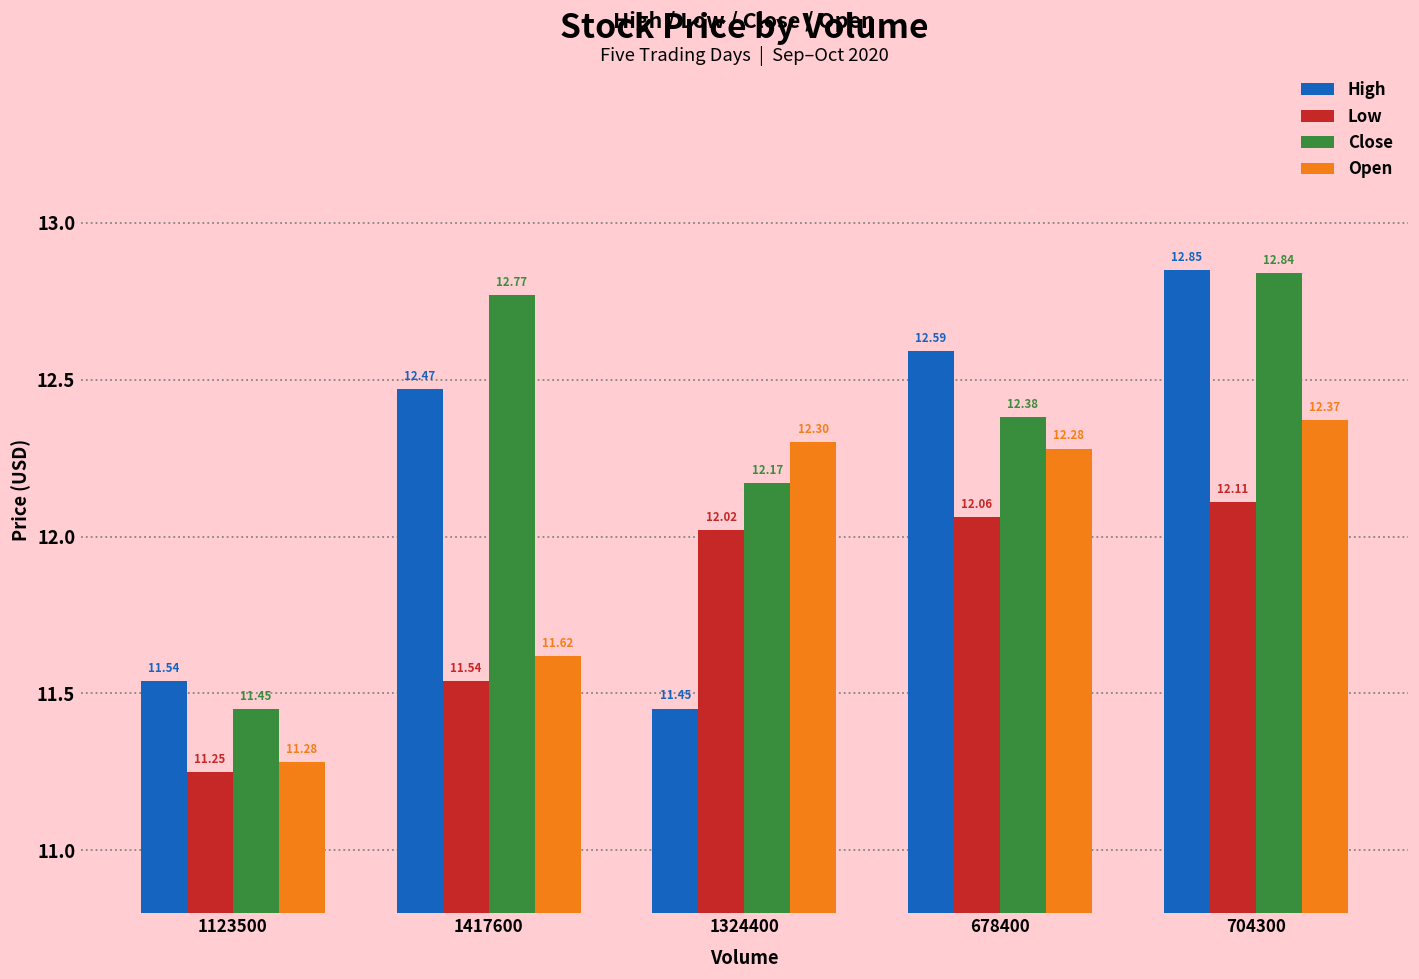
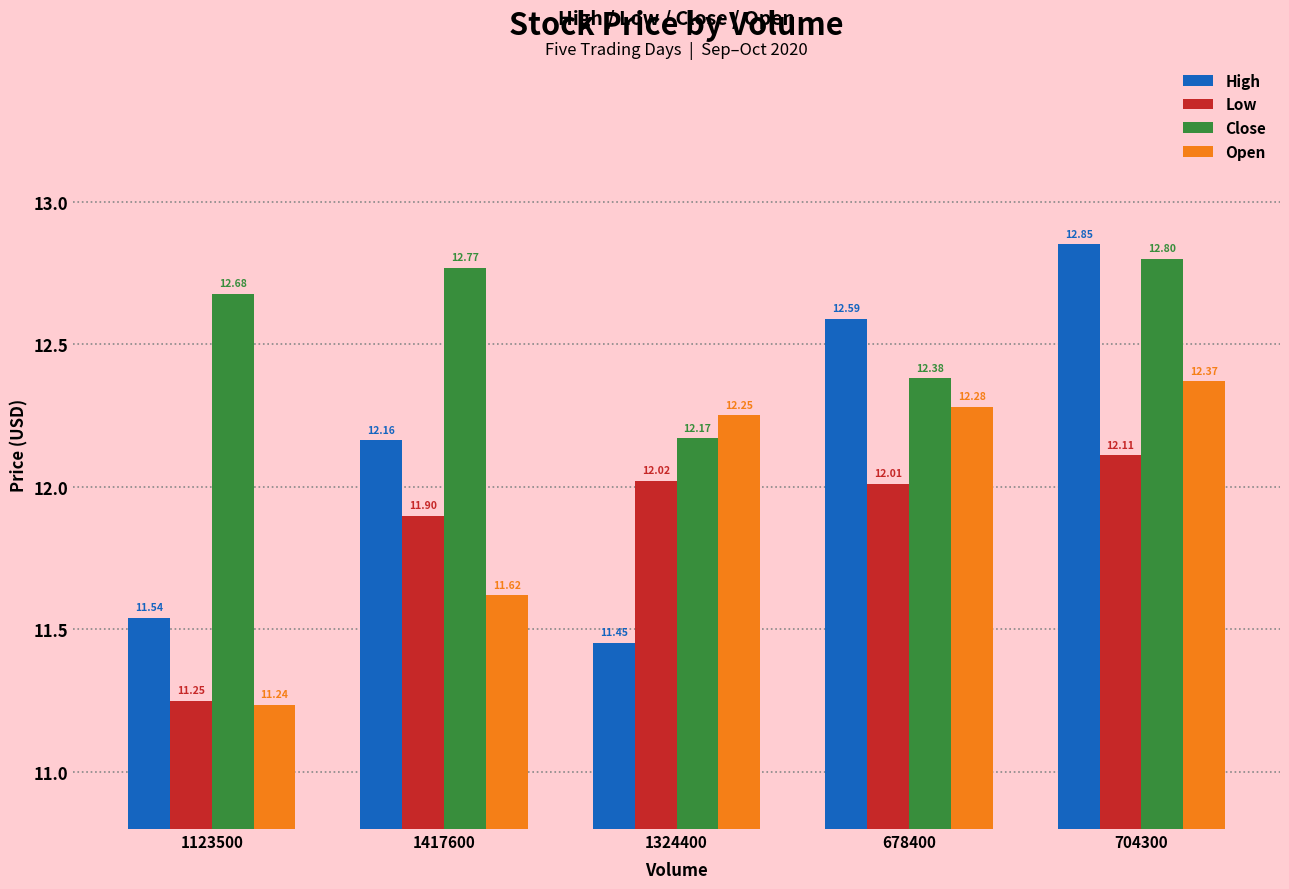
  {
    "High": {
      "1123500": 11.54,
-     "1417600": 12.47,
+     "1417600": 12.16,
      "1324400": 11.45,
      "678400": 12.59,
      "704300": 12.85
    },
    "Low": {
      "1123500": 11.25,
-     "1417600": 11.54,
+     "1417600": 11.90,
      "1324400": 12.02,
-     "678400": 12.06,
+     "678400": 12.01,
      "704300": 12.11
    },
    "Close": {
-     "1123500": 11.45,
+     "1123500": 12.68,
      "1417600": 12.77,
      "1324400": 12.17,
      "678400": 12.38,
-     "704300": 12.84
+     "704300": 12.80
    },
    "Open": {
-     "1123500": 11.28,
+     "1123500": 11.24,
      "1417600": 11.62,
-     "1324400": 12.30,
+     "1324400": 12.25,
      "678400": 12.28,
      "704300": 12.37
    }
  }
